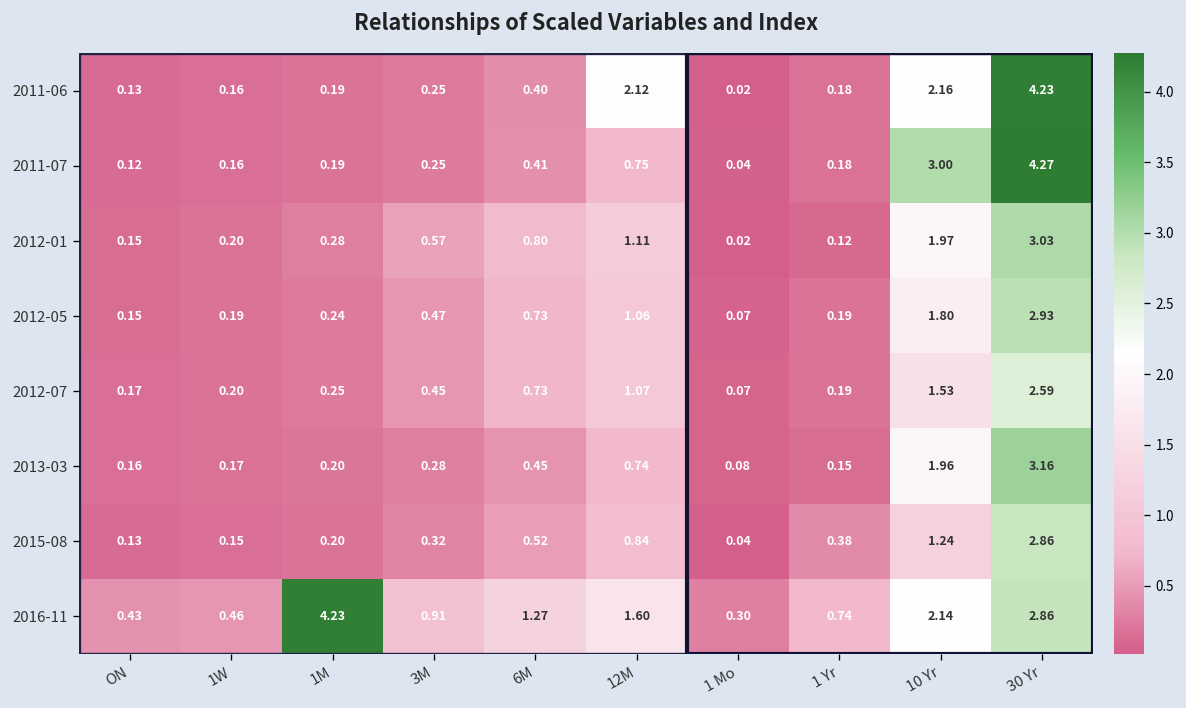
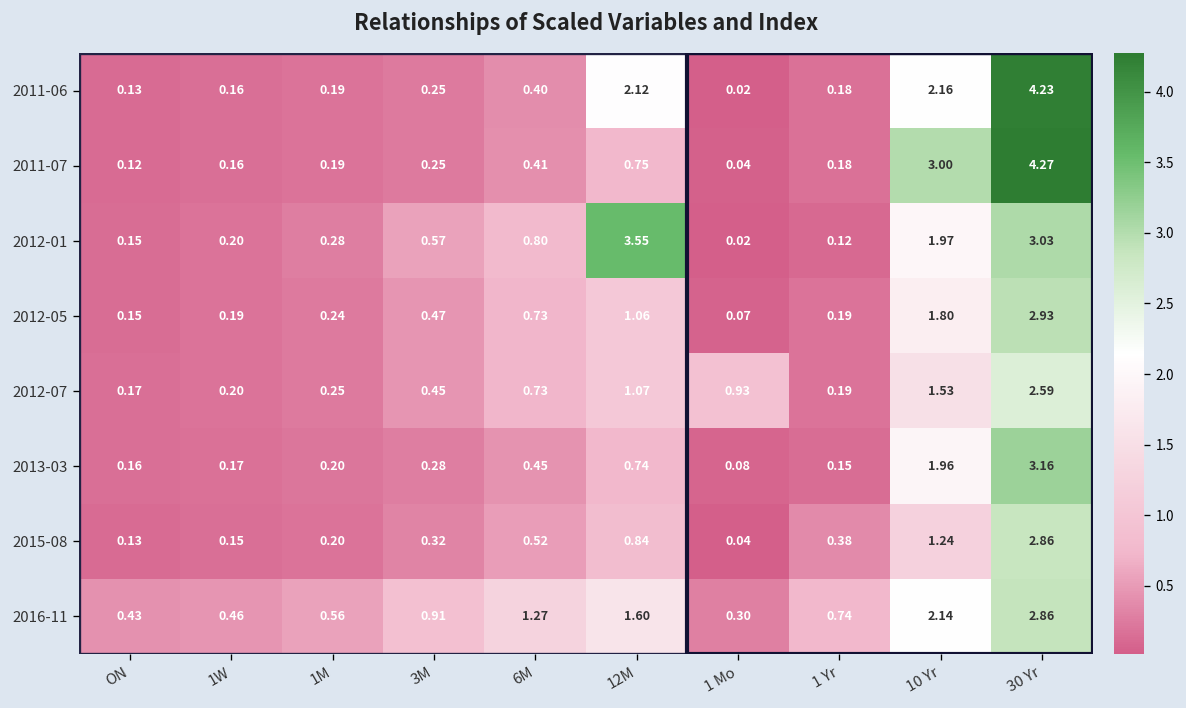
  {
    "2011-06": {
      "ON": 0.13,
      "1W": 0.16,
      "1M": 0.19,
      "3M": 0.25,
      "6M": 0.40,
      "12M": 2.12,
      "1 Mo": 0.02,
      "1 Yr": 0.18,
      "10 Yr": 2.16,
      "30 Yr": 4.23
    },
    "2011-07": {
      "ON": 0.12,
      "1W": 0.16,
      "1M": 0.19,
      "3M": 0.25,
      "6M": 0.41,
      "12M": 0.75,
      "1 Mo": 0.04,
      "1 Yr": 0.18,
      "10 Yr": 3.00,
      "30 Yr": 4.27
    },
    "2012-01": {
      "ON": 0.15,
      "1W": 0.20,
      "1M": 0.28,
      "3M": 0.57,
      "6M": 0.80,
-     "12M": 1.11,
+     "12M": 3.55,
      "1 Mo": 0.02,
      "1 Yr": 0.12,
      "10 Yr": 1.97,
      "30 Yr": 3.03
    },
    "2012-05": {
      "ON": 0.15,
      "1W": 0.19,
      "1M": 0.24,
      "3M": 0.47,
      "6M": 0.73,
      "12M": 1.06,
      "1 Mo": 0.07,
      "1 Yr": 0.19,
      "10 Yr": 1.80,
      "30 Yr": 2.93
    },
    "2012-07": {
      "ON": 0.17,
      "1W": 0.20,
      "1M": 0.25,
      "3M": 0.45,
      "6M": 0.73,
      "12M": 1.07,
-     "1 Mo": 0.07,
+     "1 Mo": 0.93,
      "1 Yr": 0.19,
      "10 Yr": 1.53,
      "30 Yr": 2.59
    },
    "2013-03": {
      "ON": 0.16,
      "1W": 0.17,
      "1M": 0.20,
      "3M": 0.28,
      "6M": 0.45,
      "12M": 0.74,
      "1 Mo": 0.08,
      "1 Yr": 0.15,
      "10 Yr": 1.96,
      "30 Yr": 3.16
    },
    "2015-08": {
      "ON": 0.13,
      "1W": 0.15,
      "1M": 0.20,
      "3M": 0.32,
      "6M": 0.52,
      "12M": 0.84,
      "1 Mo": 0.04,
      "1 Yr": 0.38,
      "10 Yr": 1.24,
      "30 Yr": 2.86
    },
    "2016-11": {
      "ON": 0.43,
      "1W": 0.46,
-     "1M": 4.23,
+     "1M": 0.56,
      "3M": 0.91,
      "6M": 1.27,
      "12M": 1.60,
      "1 Mo": 0.30,
      "1 Yr": 0.74,
      "10 Yr": 2.14,
      "30 Yr": 2.86
    }
  }
